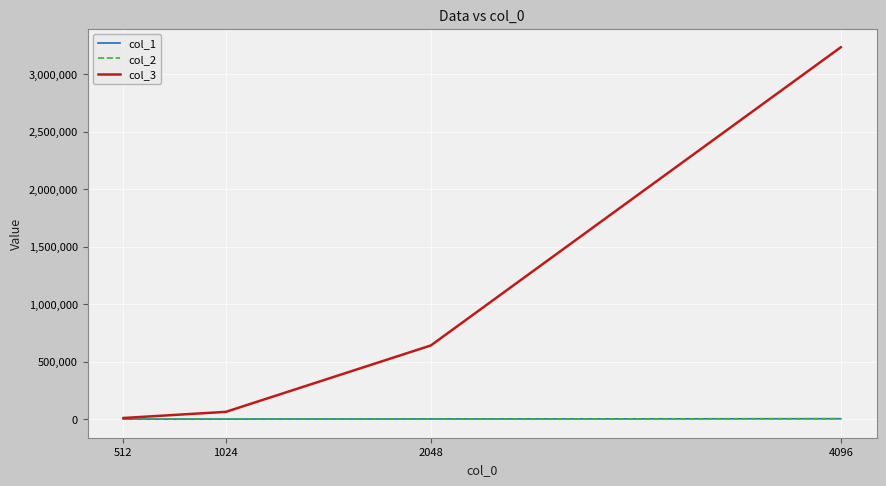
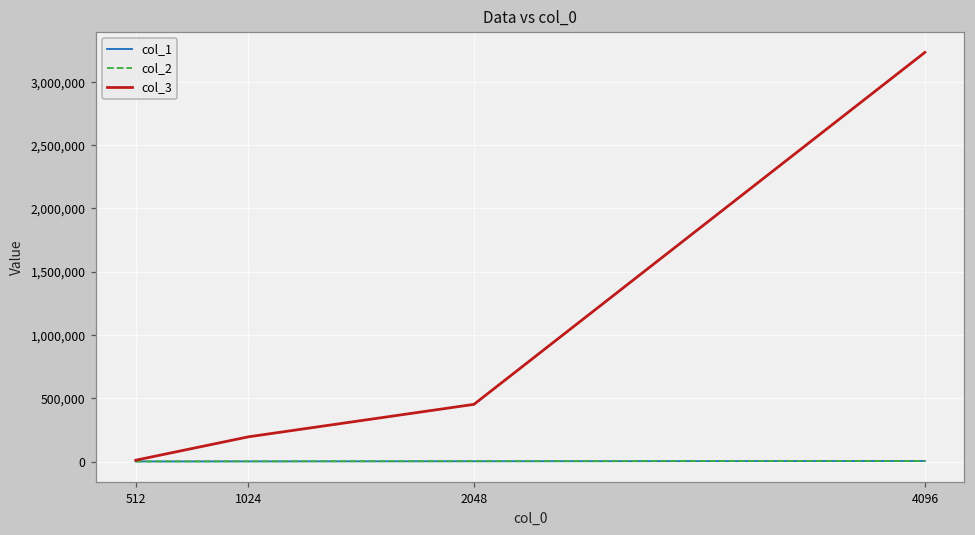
  {
    "col_2": {
      "1024": "0",
      "2048": "0",
      "4096": "0"
    },
    "col_3": {
-     "1024": "60,000",
-     "2048": "640,000",
+     "1024": "200,000",
+     "2048": "450,000",
      "4096": "3,230,000"
    }
  }
